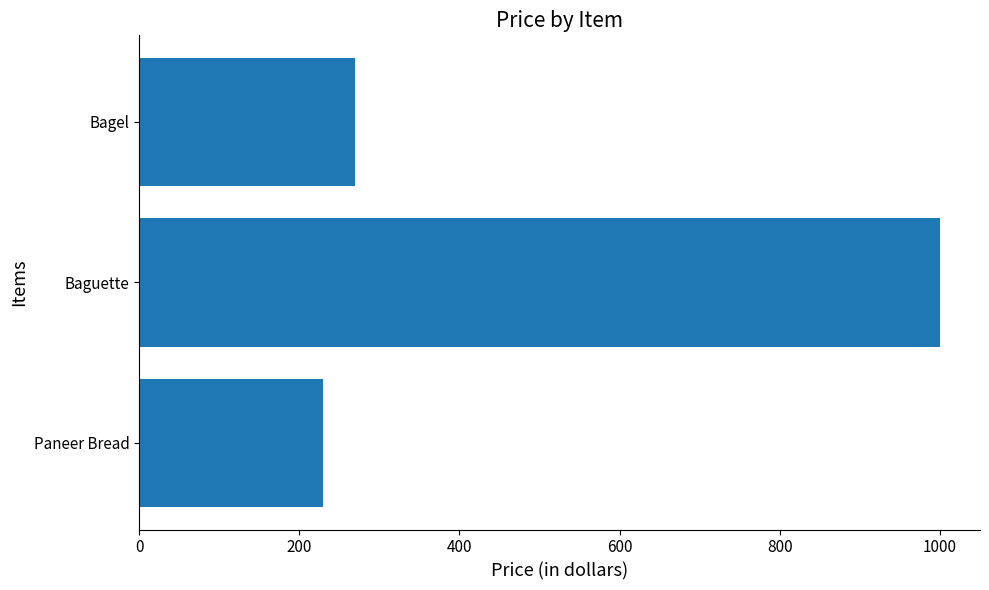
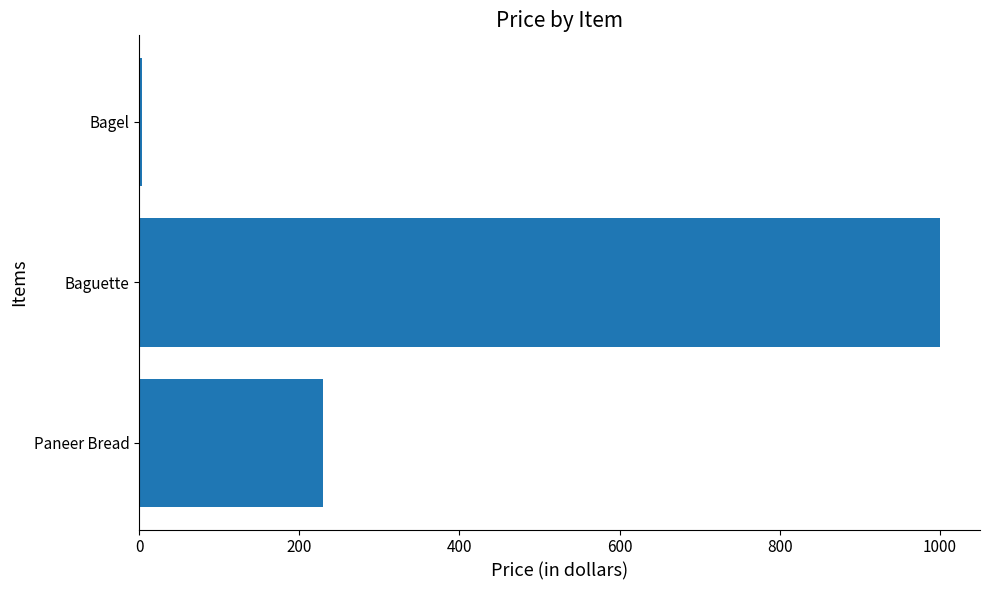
  {
-   "Bagel": 270,
+   "Bagel": 0,
    "Baguette": 1000,
    "Paneer Bread": 230
  }
